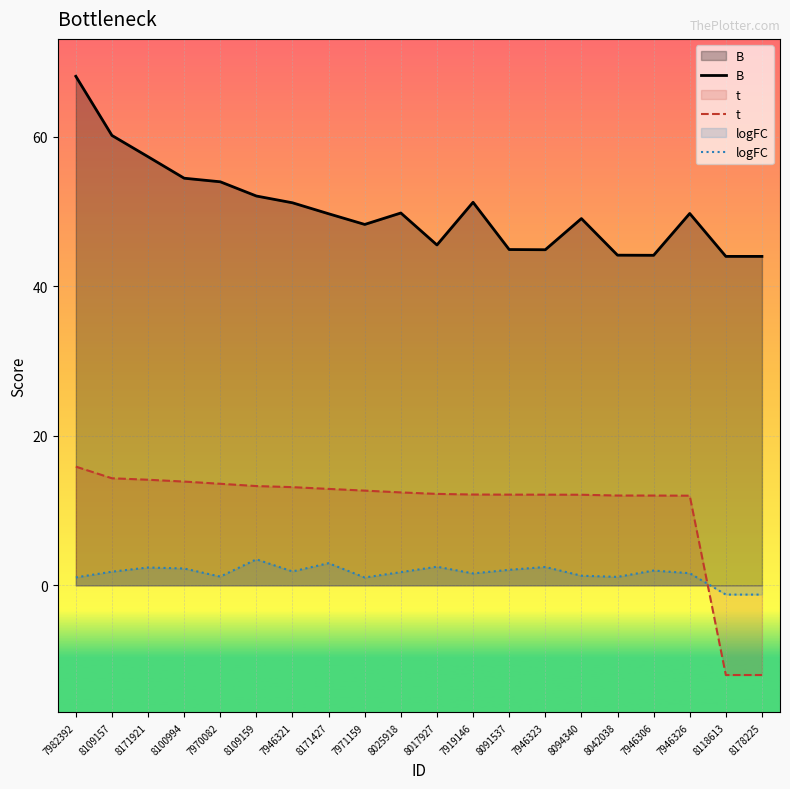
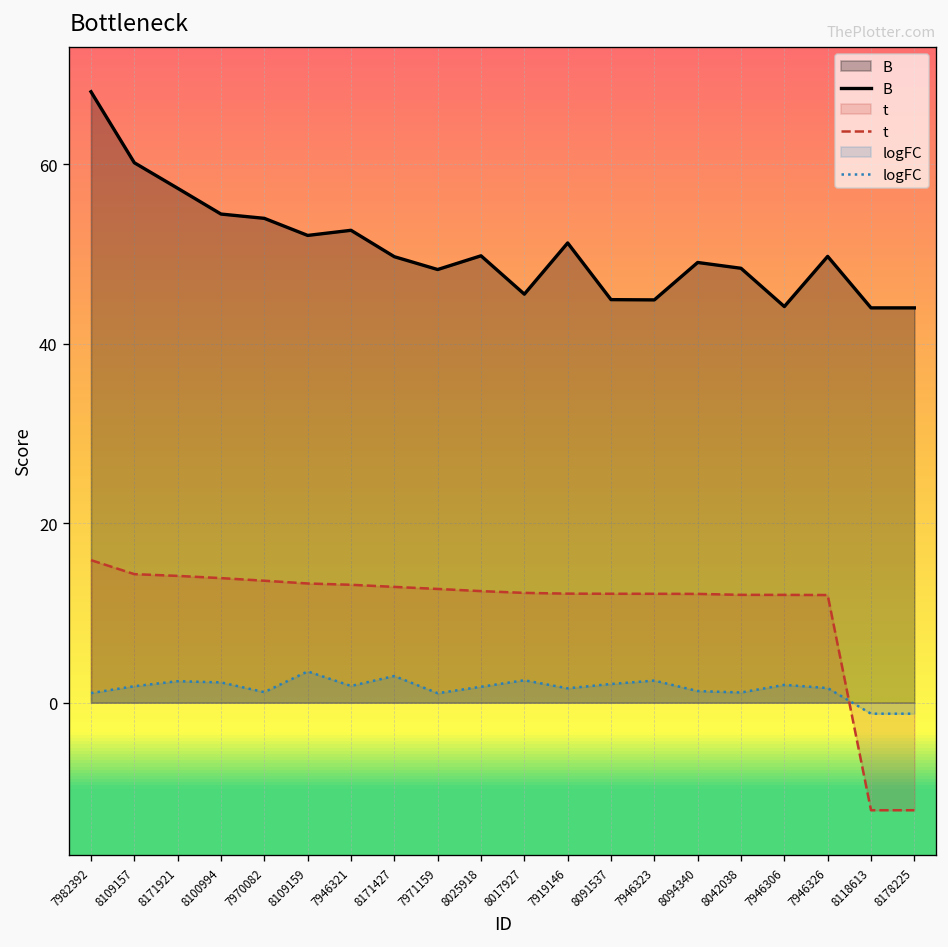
  {
    "B": {
      "7982392": 68,
      "8109157": 60,
      "8171921": 57,
      "8100994": 54,
      "7970082": 54,
      "8109159": 52,
-     "7946321": 51,
+     "7946321": 53,
      "8171427": 50,
      "7971159": 48,
      "8025918": 50,
      "8017927": 46,
      "7919146": 51,
      "8091537": 45,
      "7946323": 45,
      "8094340": 49,
-     "8042038": 44,
+     "8042038": 48,
      "7946306": 44,
      "7946326": 50,
      "8118613": 44,
      "8178225": 44
    }
  }
